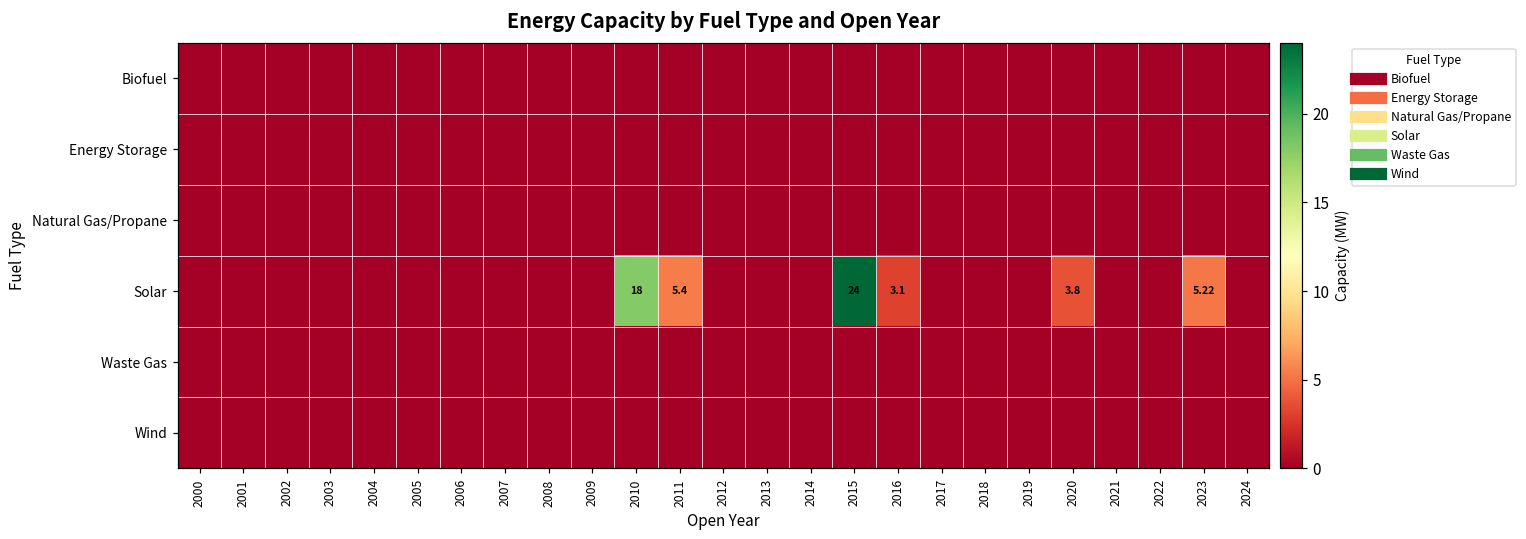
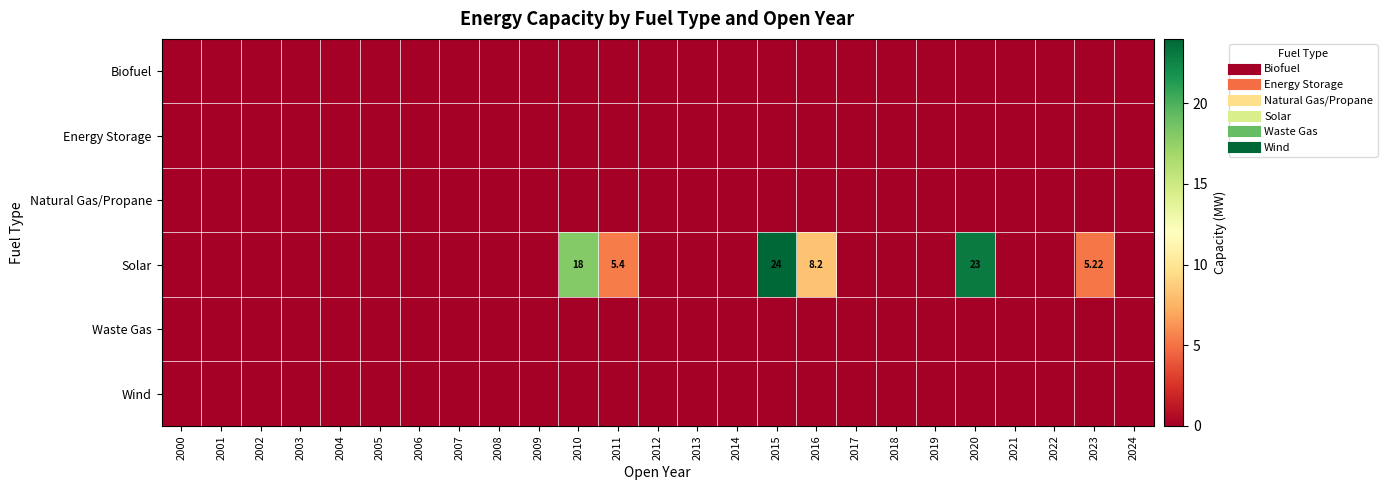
  {
    "Solar": {
      "2010": 18,
      "2011": 5.4,
      "2015": 24,
-     "2016": 3.1,
-     "2020": 3.8,
+     "2016": 8.2,
+     "2020": 23,
      "2023": 5.22
    }
  }
